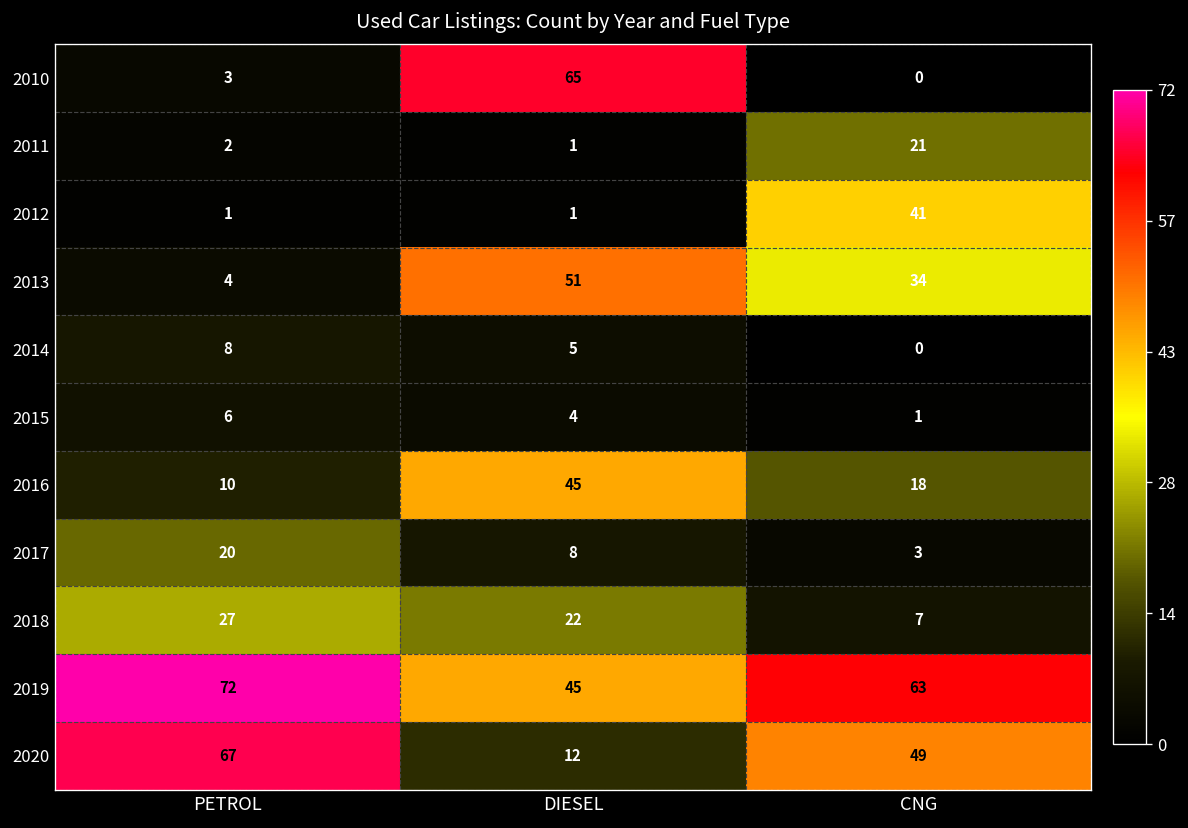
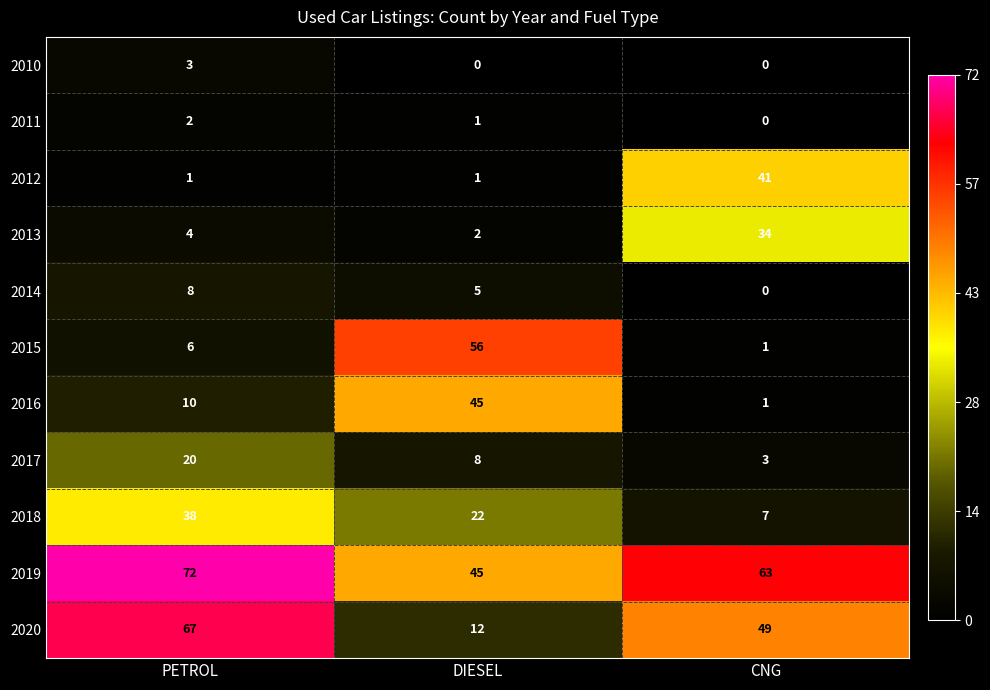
  {
    "2010": {
      "PETROL": 3,
-     "DIESEL": 65,
+     "DIESEL": 0,
      "CNG": 0
    },
    "2011": {
      "PETROL": 2,
      "DIESEL": 1,
-     "CNG": 21
+     "CNG": 0
    },
    "2012": {
      "PETROL": 1,
      "DIESEL": 1,
      "CNG": 41
    },
    "2013": {
      "PETROL": 4,
-     "DIESEL": 51,
+     "DIESEL": 2,
      "CNG": 34
    },
    "2014": {
      "PETROL": 8,
      "DIESEL": 5,
      "CNG": 0
    },
    "2015": {
      "PETROL": 6,
-     "DIESEL": 4,
+     "DIESEL": 56,
      "CNG": 1
    },
    "2016": {
      "PETROL": 10,
      "DIESEL": 45,
-     "CNG": 18
+     "CNG": 1
    },
    "2017": {
      "PETROL": 20,
      "DIESEL": 8,
      "CNG": 3
    },
    "2018": {
-     "PETROL": 27,
+     "PETROL": 38,
      "DIESEL": 22,
      "CNG": 7
    },
    "2019": {
      "PETROL": 72,
      "DIESEL": 45,
      "CNG": 63
    },
    "2020": {
      "PETROL": 67,
      "DIESEL": 12,
      "CNG": 49
    }
  }
